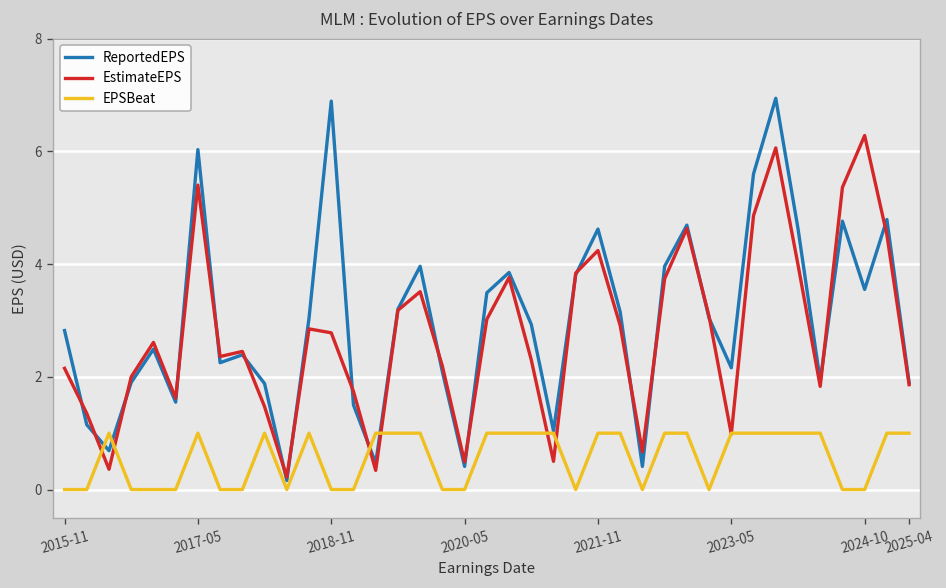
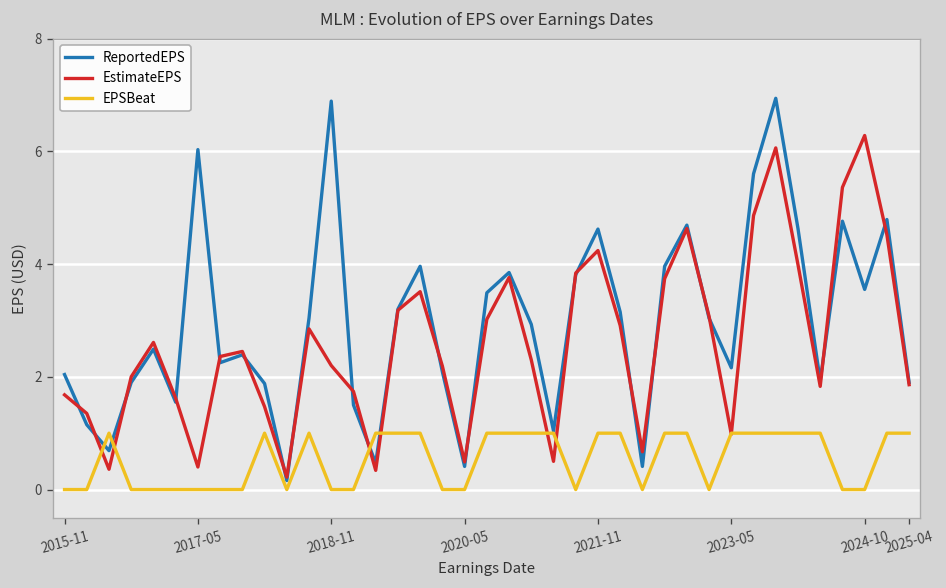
  {
    "ReportedEPS": {
-     "2015-11": 2.8,
+     "2015-11": 2.0,
      "2017-05": 6.0,
      "2018-11": 6.9,
      "2020-05": 0.4,
      "2021-11": 4.6,
      "2023-05": 2.2,
      "2024-10": 3.6
    },
    "EstimateEPS": {
-     "2015-11": 2.2,
-     "2017-05": 5.4,
-     "2018-11": 2.8,
+     "2015-11": 1.7,
+     "2017-05": 0.4,
+     "2018-11": 2.2,
      "2020-05": 0.5,
      "2021-11": 4.2,
      "2024-10": 6.3
    },
    "EPSBeat": {
      "2015-11": 0,
-     "2017-05": 1,
+     "2017-05": 0,
      "2018-11": 0,
      "2020-05": 0,
      "2021-11": 1,
      "2024-10": 0,
      "2025-04": 1
    }
  }
